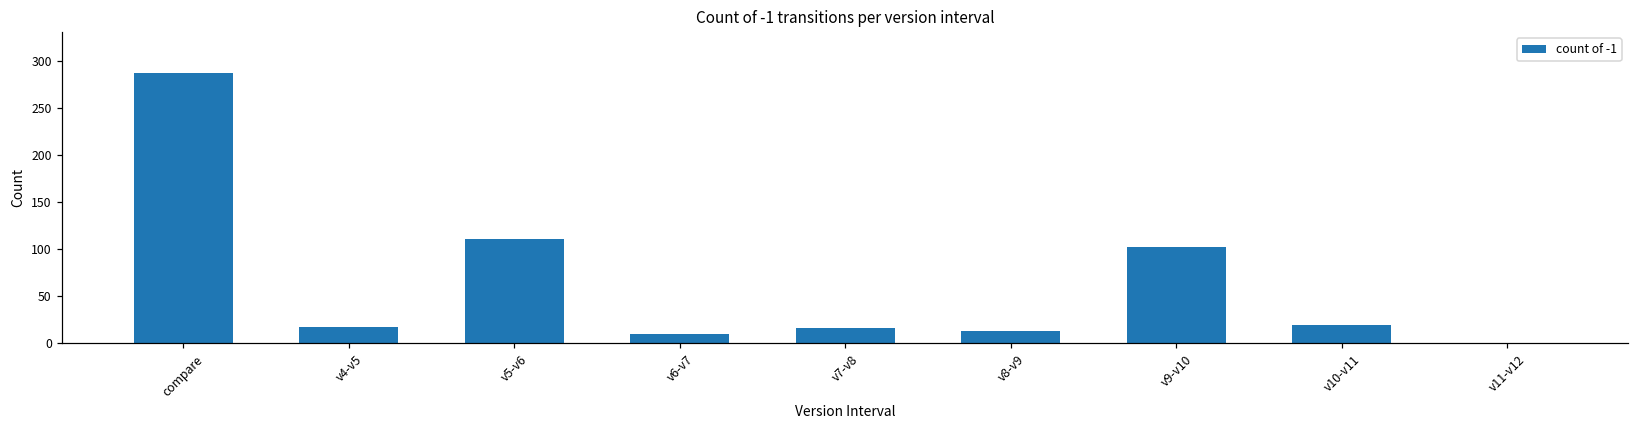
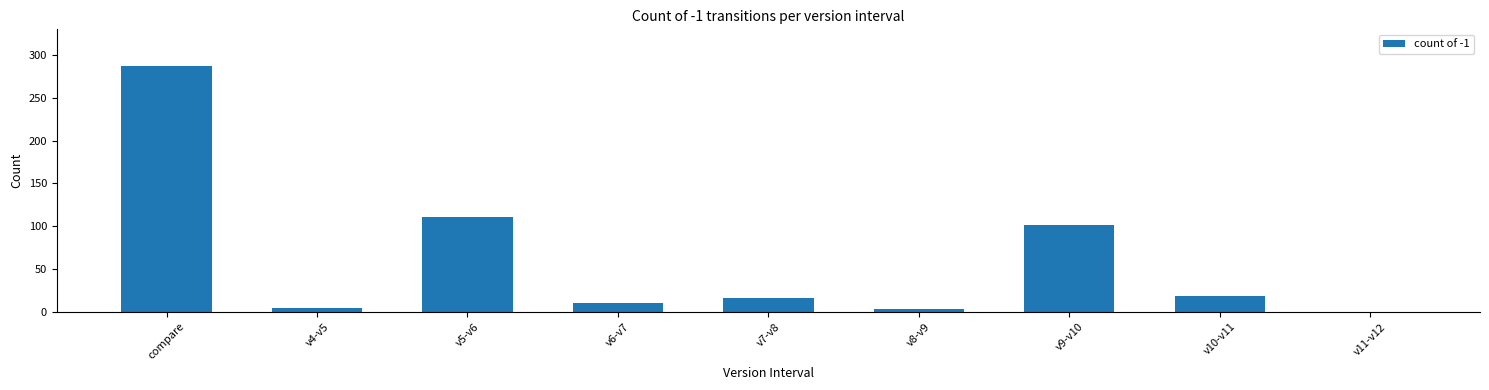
  {
    "compare": 290,
-   "v4-v5": 20,
+   "v4-v5": 10,
    "v5-v6": 110,
    "v6-v7": 10,
    "v7-v8": 20,
-   "v8-v9": 10,
+   "v8-v9": 0,
    "v9-v10": 100,
    "v10-v11": 20,
    "v11-v12": 0
  }
